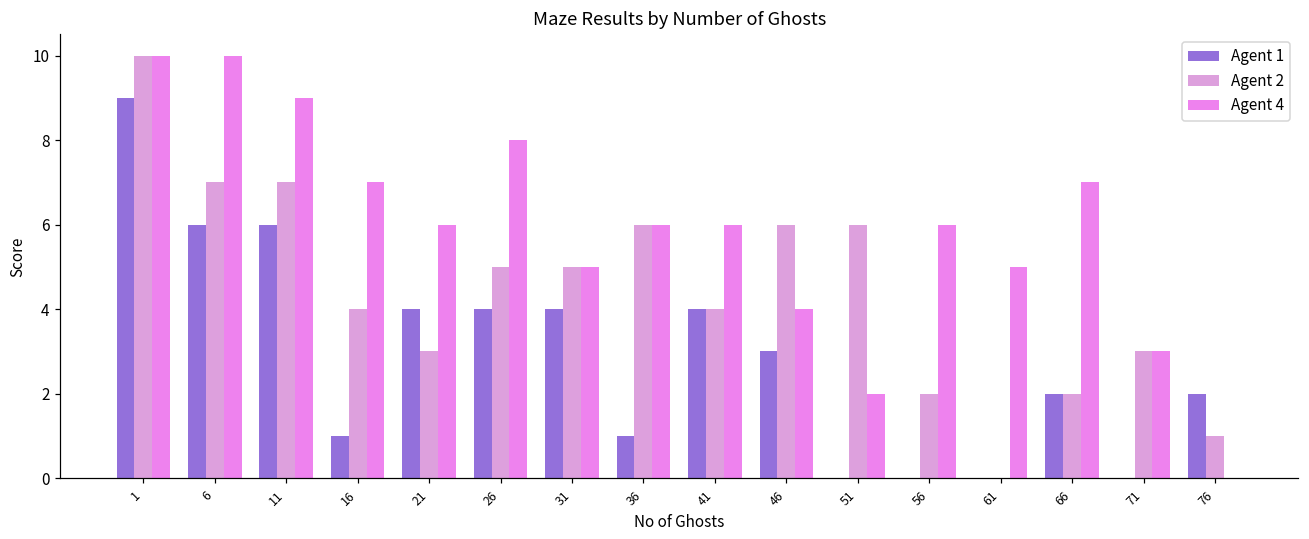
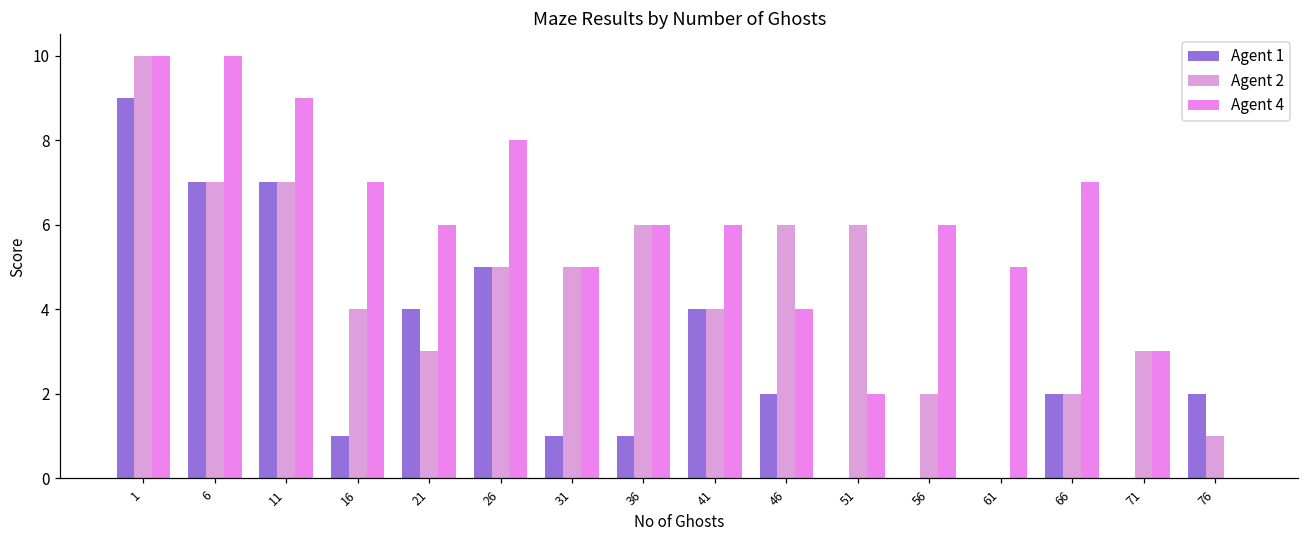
  {
    "Agent 1": {
      "1": 9,
-     "6": 6,
-     "11": 6,
+     "6": 7,
+     "11": 7,
      "16": 1,
      "21": 4,
-     "26": 4,
-     "31": 4,
+     "26": 5,
+     "31": 1,
      "36": 1,
      "41": 4,
-     "46": 3,
+     "46": 2,
      "51": 0,
      "56": 0,
      "61": 0,
      "66": 2,
      "71": 0,
      "76": 2
    }
  }
